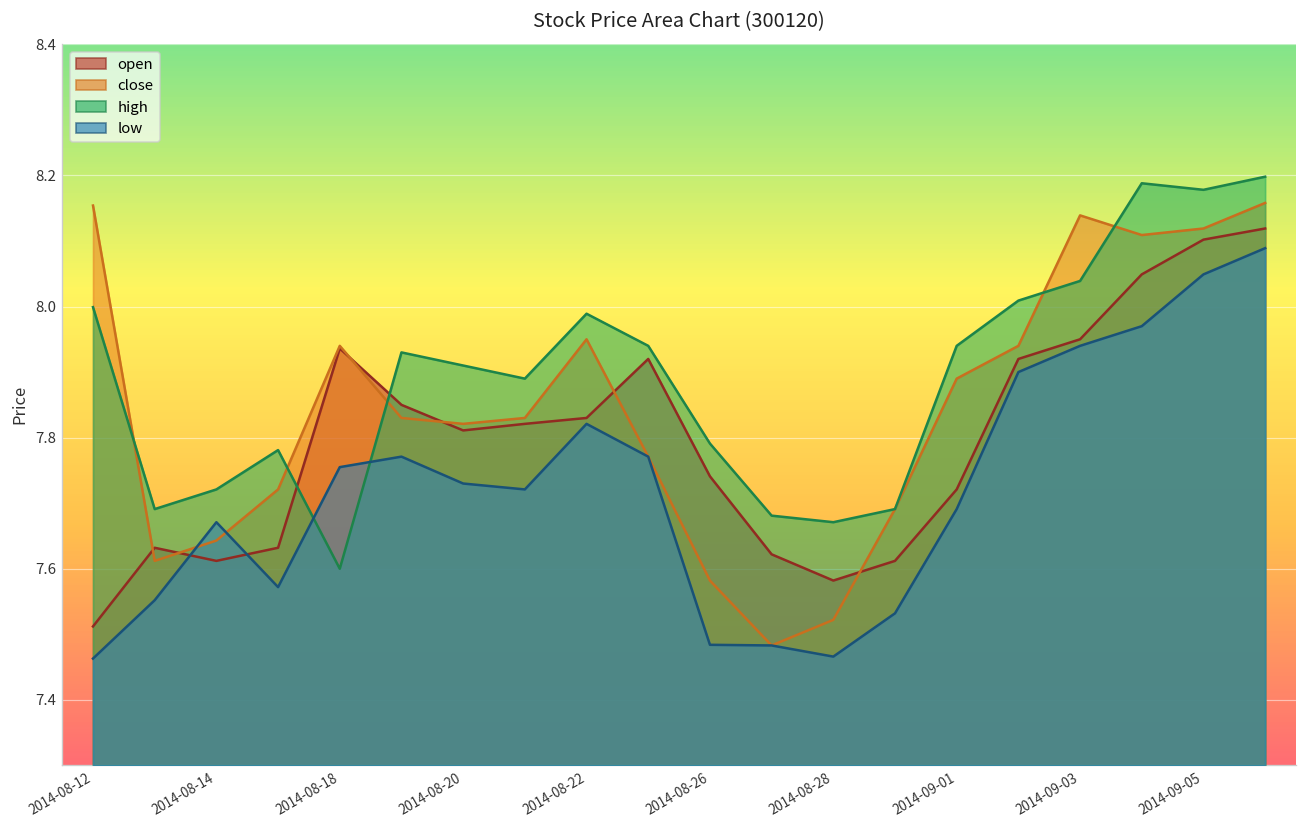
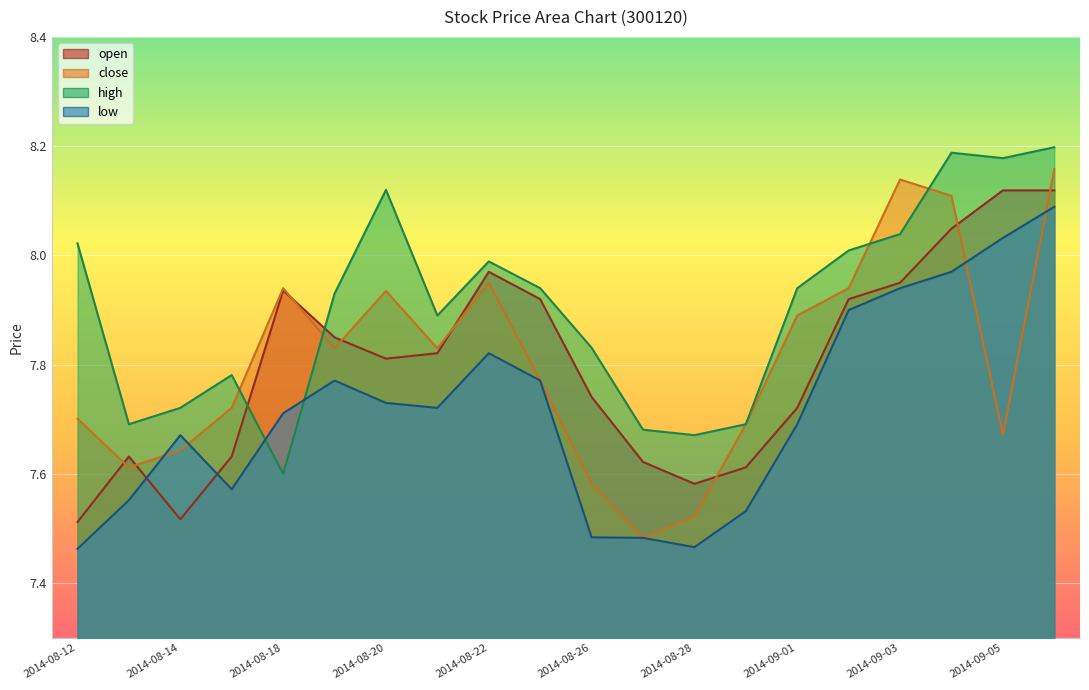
  {
    "open": {
      "2014-08-12": 7.51,
-     "2014-08-14": 7.61,
+     "2014-08-14": 7.52,
      "2014-08-20": 7.81,
-     "2014-08-22": 7.83,
+     "2014-08-22": 7.97,
      "2014-08-26": 7.74,
      "2014-08-28": 7.58,
      "2014-09-01": 7.72,
      "2014-09-03": 7.95,
-     "2014-09-05": 8.10
+     "2014-09-05": 8.12
    },
    "close": {
-     "2014-08-12": 8.15,
+     "2014-08-12": 7.70,
      "2014-08-14": 7.64,
-     "2014-08-20": 7.82,
+     "2014-08-20": 7.94,
      "2014-08-22": 7.95,
      "2014-08-26": 7.58,
      "2014-08-28": 7.52,
      "2014-09-01": 7.89,
      "2014-09-03": 8.14,
-     "2014-09-05": 8.12
+     "2014-09-05": 7.67
    },
    "high": {
-     "2014-08-12": 8.00,
+     "2014-08-12": 8.02,
      "2014-08-14": 7.72,
      "2014-08-18": 7.60,
-     "2014-08-20": 7.91,
+     "2014-08-20": 8.12,
      "2014-08-22": 7.99,
-     "2014-08-26": 7.79,
+     "2014-08-26": 7.83,
      "2014-08-28": 7.67,
      "2014-09-01": 7.94,
      "2014-09-03": 8.04,
      "2014-09-05": 8.18
    },
    "low": {
      "2014-08-12": 7.46,
      "2014-08-14": 7.67,
-     "2014-08-18": 7.76,
+     "2014-08-18": 7.71,
      "2014-08-20": 7.73,
      "2014-08-22": 7.82,
      "2014-08-26": 7.48,
      "2014-08-28": 7.47,
      "2014-09-01": 7.69,
      "2014-09-03": 7.94,
-     "2014-09-05": 8.05
+     "2014-09-05": 8.03
    }
  }
